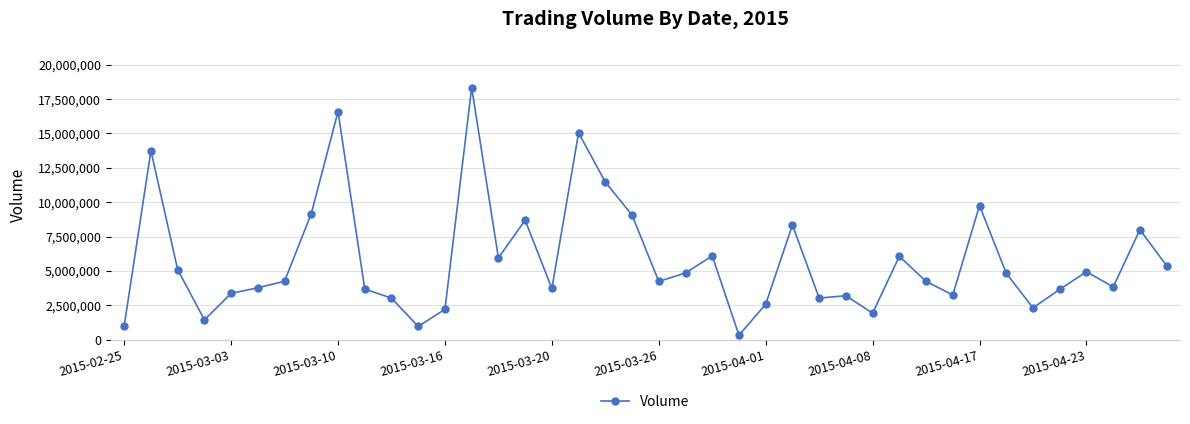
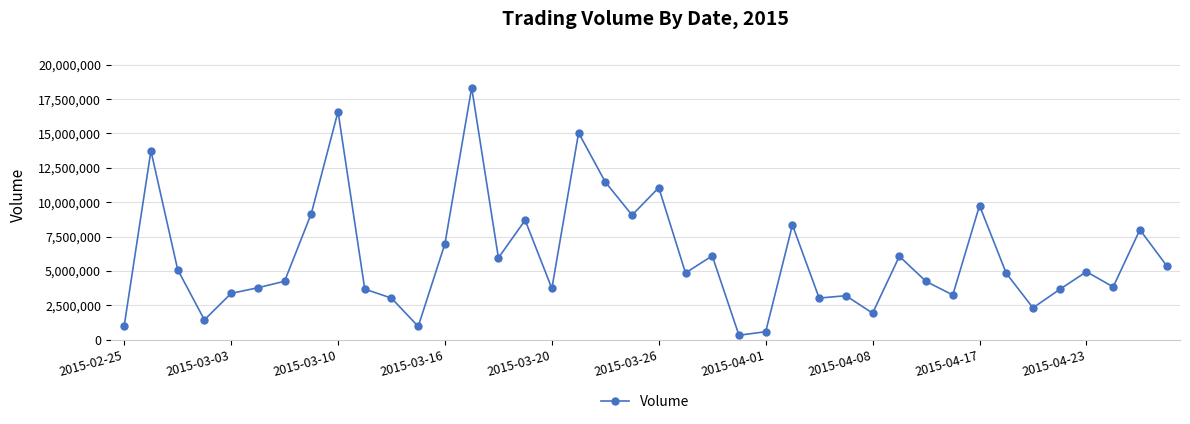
  {
    "2015-02-25": "1,000,000",
    "2015-03-03": "3,400,000",
    "2015-03-10": "16,600,000",
-   "2015-03-16": "2,200,000",
+   "2015-03-16": "7,000,000",
    "2015-03-20": "3,700,000",
-   "2015-03-26": "4,200,000",
-   "2015-04-01": "2,600,000",
+   "2015-03-26": "11,100,000",
+   "2015-04-01": "600,000",
    "2015-04-08": "1,900,000",
    "2015-04-17": "9,800,000",
    "2015-04-23": "4,900,000"
  }
